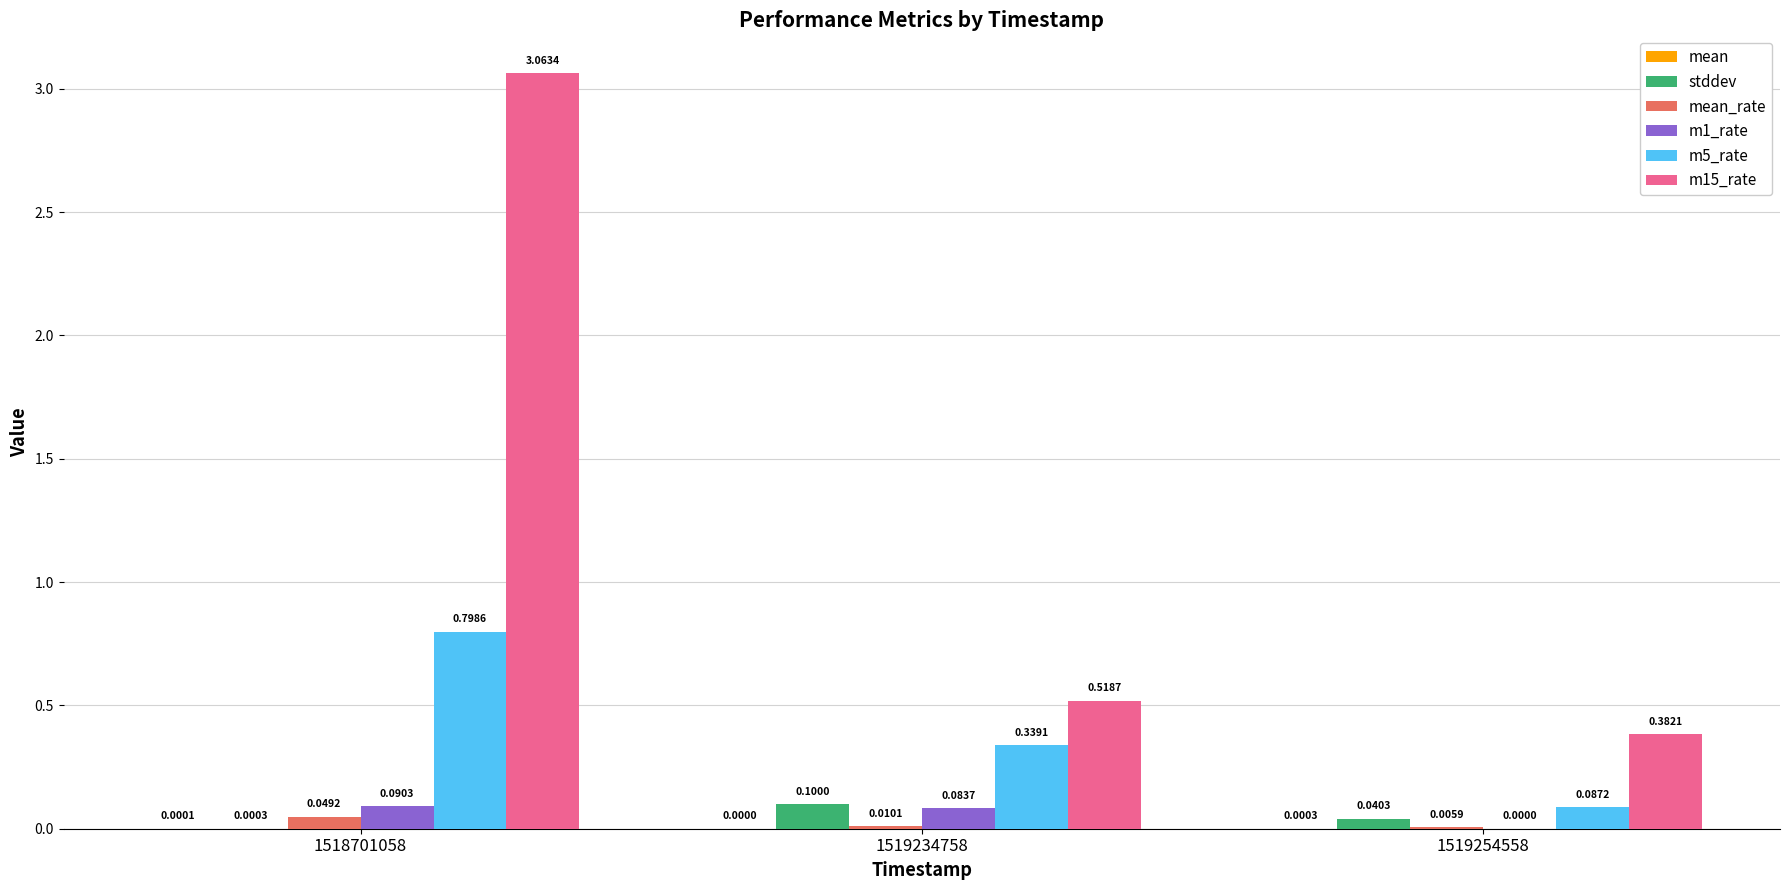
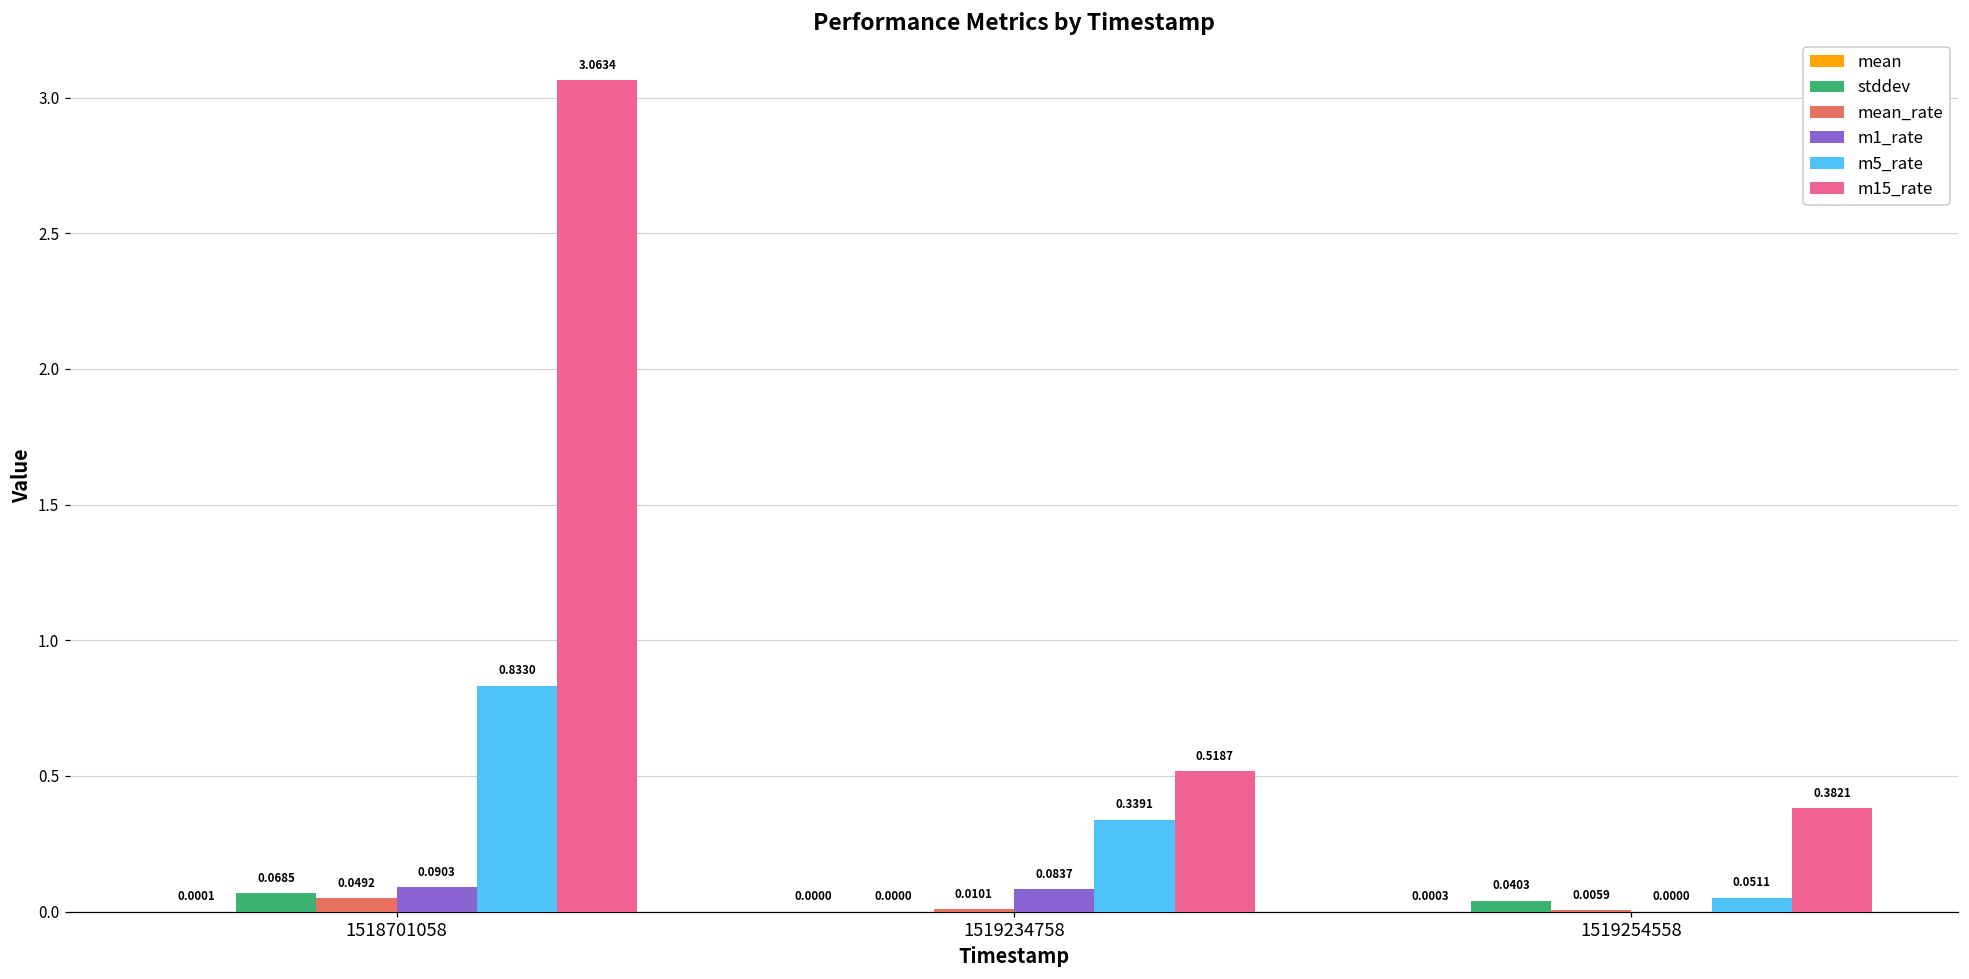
  {
    "mean": {
      "1518701058": 0.0001,
      "1519234758": 0.0000,
      "1519254558": 0.0003
    },
    "stddev": {
-     "1518701058": 0.0003,
-     "1519234758": 0.1000,
+     "1518701058": 0.0685,
+     "1519234758": 0.0000,
      "1519254558": 0.0403
    },
    "m1_rate": {
      "1518701058": 0.0903,
      "1519234758": 0.0837,
      "1519254558": 0.0000
    },
    "m5_rate": {
-     "1518701058": 0.7986,
+     "1518701058": 0.8330,
      "1519234758": 0.3391,
-     "1519254558": 0.0872
+     "1519254558": 0.0511
    }
  }
